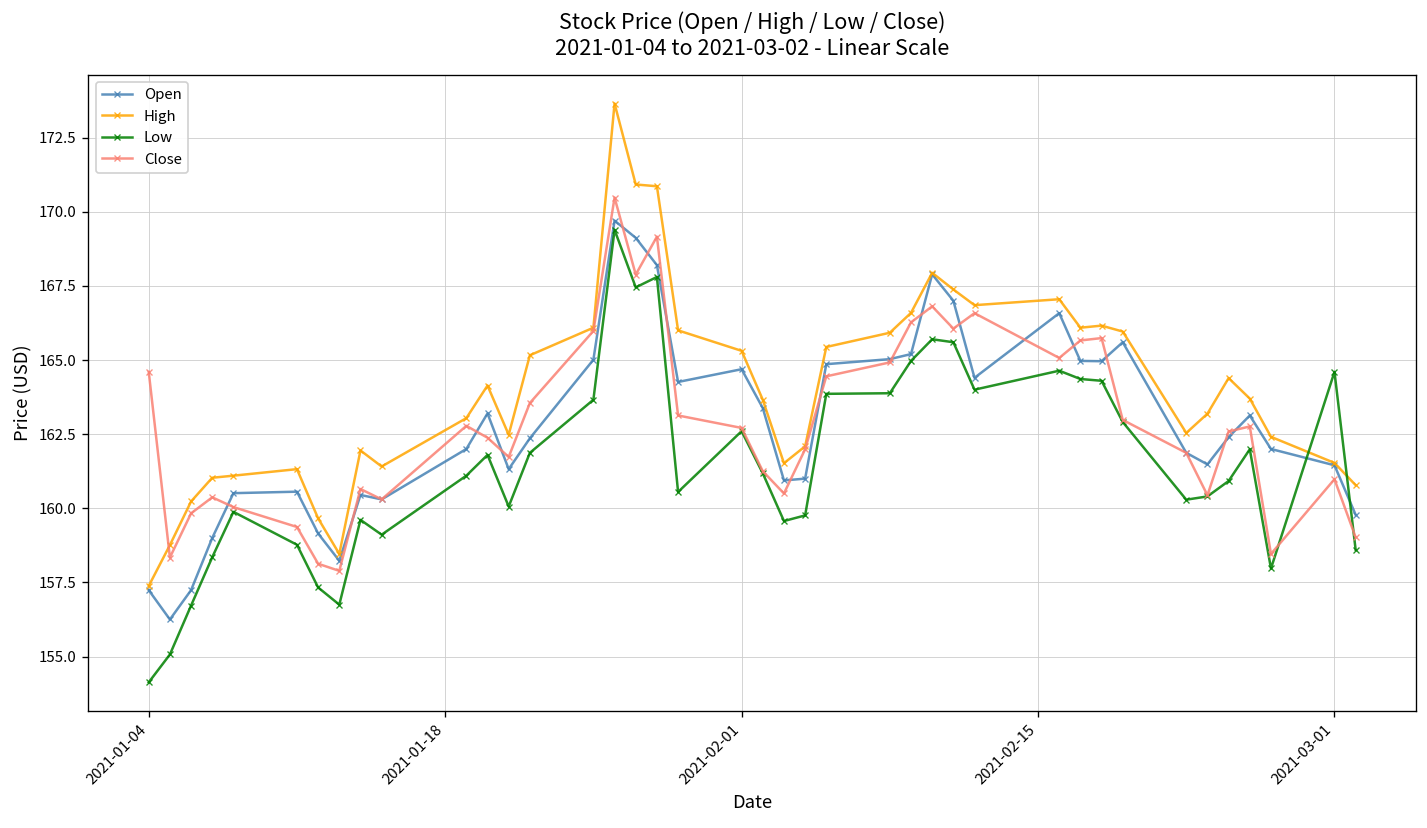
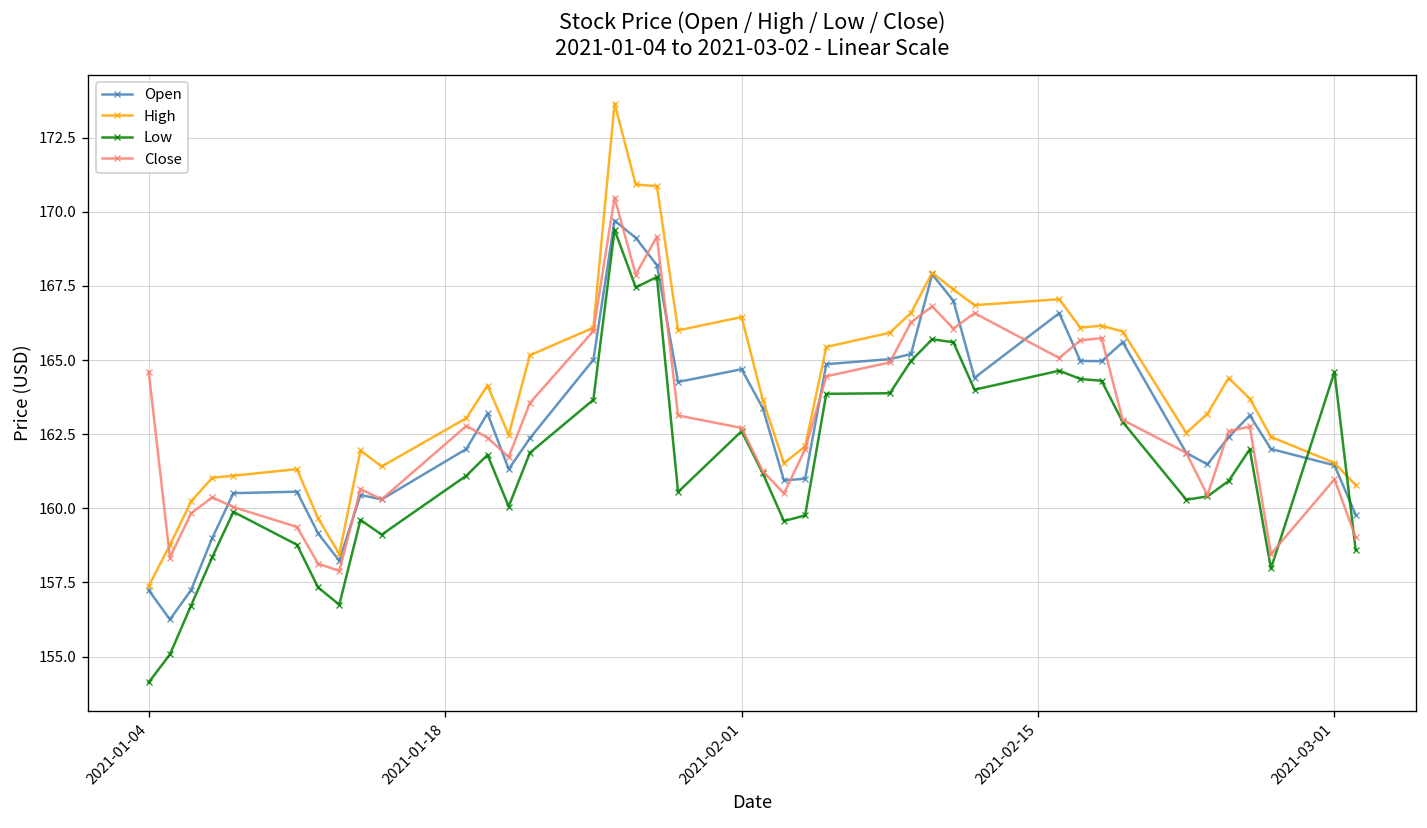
  {
    "Open": {
      "2021-01-04": 157.2,
      "2021-02-01": 164.7
    },
    "High": {
      "2021-01-04": 157.4,
-     "2021-02-01": 165.3
+     "2021-02-01": 166.5
    },
    "Low": {
      "2021-01-04": 154.1,
      "2021-02-01": 162.6,
      "2021-03-01": 164.6
    },
    "Close": {
      "2021-01-04": 164.6,
      "2021-02-01": 162.7,
      "2021-03-01": 161.0
    }
  }
